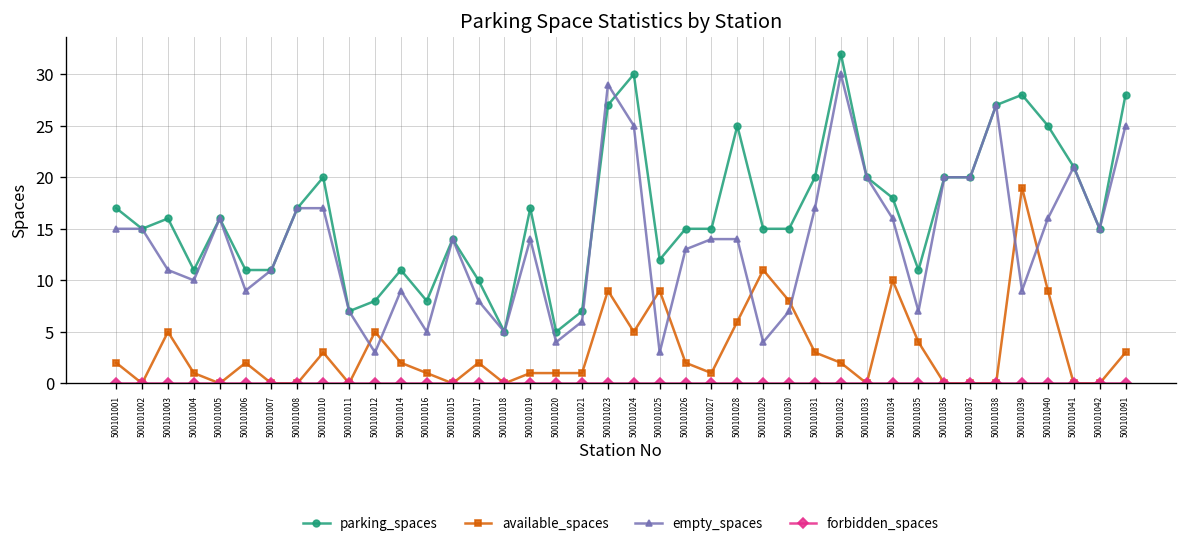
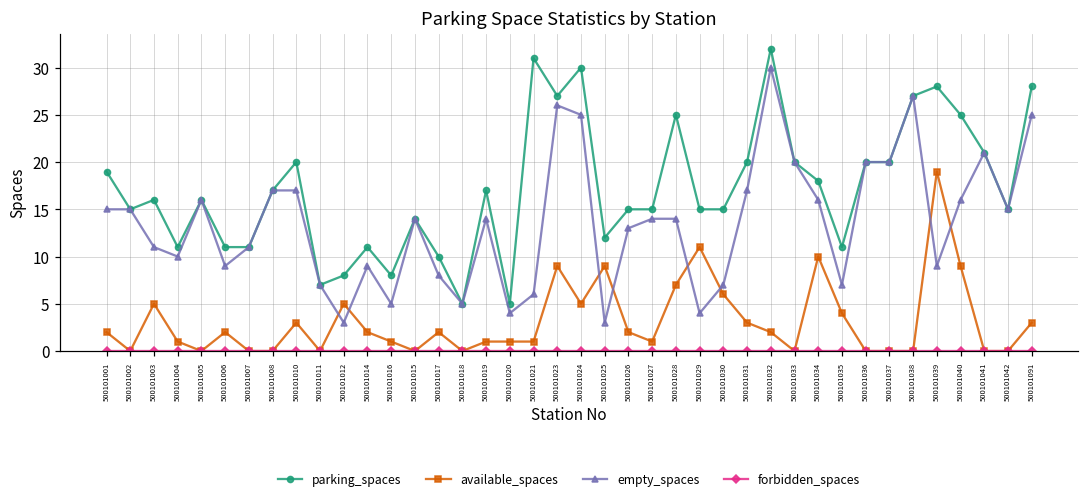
  {
    "parking_spaces": {
-     "500101001": 17,
+     "500101001": 19,
      "500101003": 16,
      "500101004": 11,
      "500101006": 11,
      "500101010": 20,
      "500101012": 8,
      "500101014": 11,
      "500101016": 8,
      "500101017": 10,
      "500101019": 17,
      "500101020": 5,
-     "500101021": 7,
+     "500101021": 31,
      "500101023": 27,
      "500101024": 30,
      "500101025": 12,
      "500101026": 15,
      "500101027": 15,
      "500101028": 25,
      "500101029": 15,
      "500101030": 15,
      "500101031": 20,
      "500101032": 32,
      "500101034": 18,
      "500101035": 11,
      "500101039": 28,
      "500101040": 25,
      "500101091": 28
    },
    "available_spaces": {
      "500101001": 2,
      "500101003": 5,
      "500101004": 1,
      "500101006": 2,
      "500101010": 3,
      "500101012": 5,
      "500101014": 2,
      "500101016": 1,
      "500101017": 2,
      "500101019": 1,
      "500101020": 1,
      "500101021": 1,
      "500101023": 9,
      "500101024": 5,
      "500101025": 9,
      "500101026": 2,
      "500101027": 1,
-     "500101028": 6,
+     "500101028": 7,
      "500101029": 11,
-     "500101030": 8,
+     "500101030": 6,
      "500101031": 3,
      "500101032": 2,
      "500101034": 10,
      "500101035": 4,
      "500101039": 19,
      "500101040": 9,
      "500101091": 3
    },
    "empty_spaces": {
      "500101001": 15,
      "500101003": 11,
      "500101004": 10,
      "500101006": 9,
      "500101010": 17,
      "500101012": 3,
      "500101014": 9,
      "500101016": 5,
      "500101017": 8,
      "500101019": 14,
      "500101020": 4,
      "500101021": 6,
-     "500101023": 29,
+     "500101023": 26,
      "500101024": 25,
      "500101025": 3,
      "500101026": 13,
      "500101027": 14,
      "500101028": 14,
      "500101029": 4,
      "500101030": 7,
      "500101031": 17,
      "500101032": 30,
      "500101034": 16,
      "500101035": 7,
      "500101039": 9,
      "500101040": 16,
      "500101091": 25
    },
    "forbidden_spaces": {
      "500101001": 0,
      "500101003": 0,
      "500101004": 0,
      "500101006": 0,
      "500101010": 0,
      "500101012": 0,
      "500101014": 0,
      "500101016": 0,
      "500101017": 0,
      "500101019": 0,
      "500101020": 0,
      "500101021": 0,
      "500101023": 0,
      "500101024": 0,
      "500101025": 0,
      "500101026": 0,
      "500101027": 0,
      "500101028": 0,
      "500101029": 0,
      "500101030": 0,
      "500101031": 0,
      "500101032": 0,
      "500101034": 0,
      "500101035": 0,
      "500101039": 0,
      "500101040": 0,
      "500101091": 0
    }
  }
